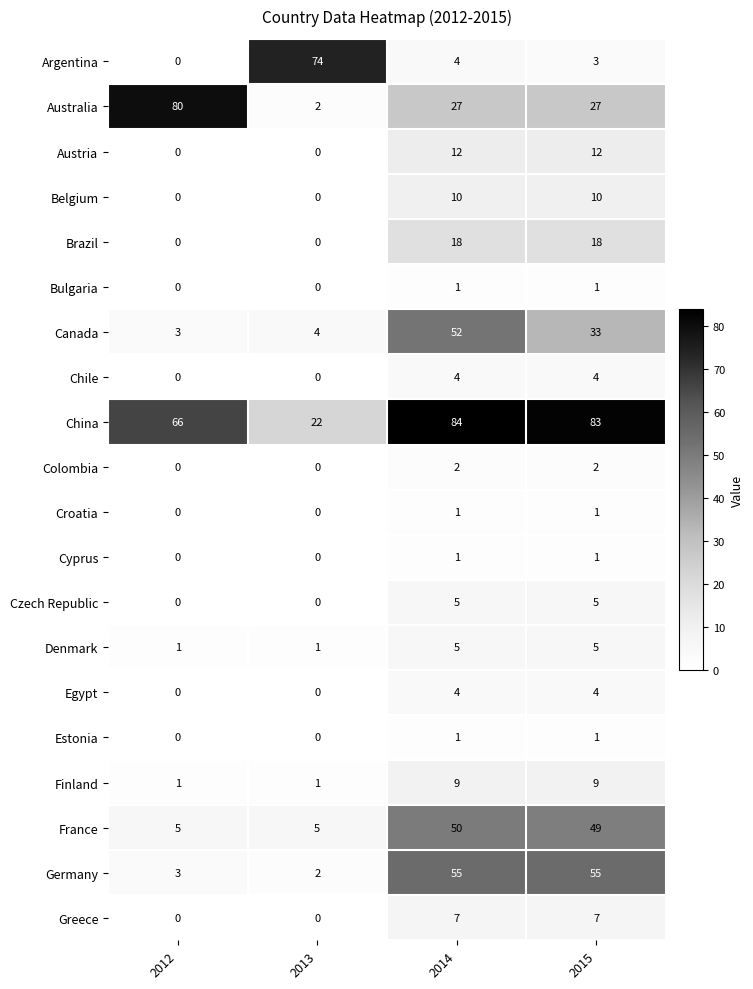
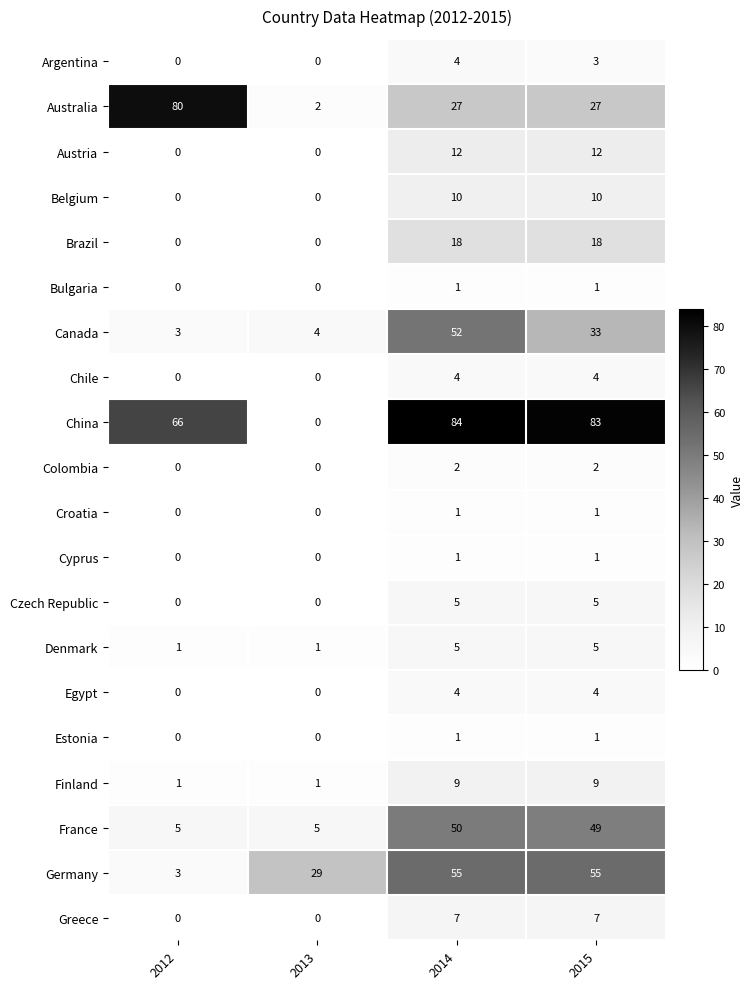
  {
    "Argentina": {
      "2012": 0,
-     "2013": 74,
+     "2013": 0,
      "2014": 4,
      "2015": 3
    },
    "Australia": {
      "2012": 80,
      "2013": 2,
      "2014": 27,
      "2015": 27
    },
    "Austria": {
      "2012": 0,
      "2013": 0,
      "2014": 12,
      "2015": 12
    },
    "Belgium": {
      "2012": 0,
      "2013": 0,
      "2014": 10,
      "2015": 10
    },
    "Brazil": {
      "2012": 0,
      "2013": 0,
      "2014": 18,
      "2015": 18
    },
    "Bulgaria": {
      "2012": 0,
      "2013": 0,
      "2014": 1,
      "2015": 1
    },
    "Canada": {
      "2012": 3,
      "2013": 4,
      "2014": 52,
      "2015": 33
    },
    "Chile": {
      "2012": 0,
      "2013": 0,
      "2014": 4,
      "2015": 4
    },
    "China": {
      "2012": 66,
-     "2013": 22,
+     "2013": 0,
      "2014": 84,
      "2015": 83
    },
    "Colombia": {
      "2012": 0,
      "2013": 0,
      "2014": 2,
      "2015": 2
    },
    "Croatia": {
      "2012": 0,
      "2013": 0,
      "2014": 1,
      "2015": 1
    },
    "Cyprus": {
      "2012": 0,
      "2013": 0,
      "2014": 1,
      "2015": 1
    },
    "Czech Republic": {
      "2012": 0,
      "2013": 0,
      "2014": 5,
      "2015": 5
    },
    "Denmark": {
      "2012": 1,
      "2013": 1,
      "2014": 5,
      "2015": 5
    },
    "Egypt": {
      "2012": 0,
      "2013": 0,
      "2014": 4,
      "2015": 4
    },
    "Estonia": {
      "2012": 0,
      "2013": 0,
      "2014": 1,
      "2015": 1
    },
    "Finland": {
      "2012": 1,
      "2013": 1,
      "2014": 9,
      "2015": 9
    },
    "France": {
      "2012": 5,
      "2013": 5,
      "2014": 50,
      "2015": 49
    },
    "Germany": {
      "2012": 3,
-     "2013": 2,
+     "2013": 29,
      "2014": 55,
      "2015": 55
    },
    "Greece": {
      "2012": 0,
      "2013": 0,
      "2014": 7,
      "2015": 7
    }
  }
